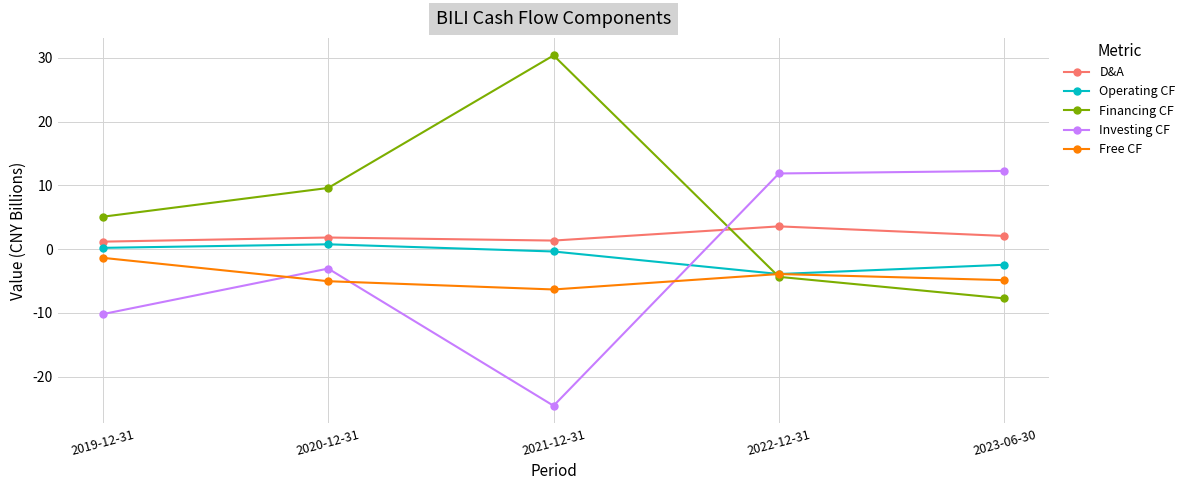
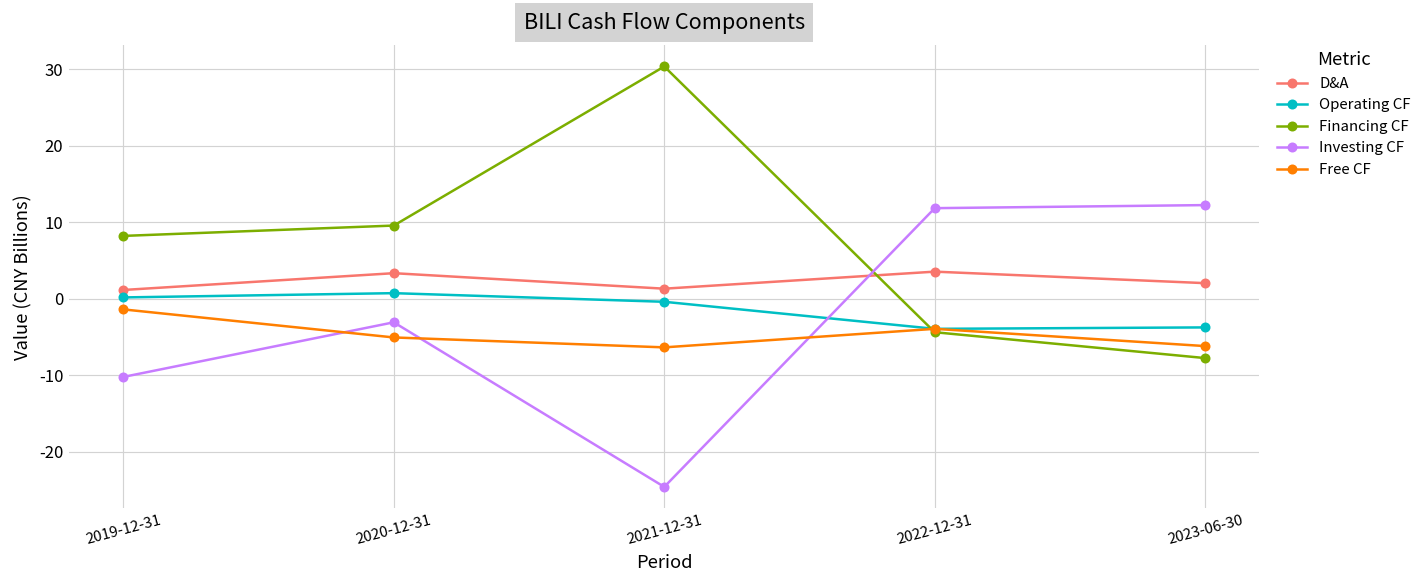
  {
    "D&A": {
      "2019-12-31": 1,
-     "2020-12-31": 2,
+     "2020-12-31": 3,
      "2021-12-31": 1,
      "2022-12-31": 4,
      "2023-06-30": 2
    },
    "Operating CF": {
      "2019-12-31": 0,
      "2020-12-31": 1,
      "2021-12-31": 0,
-     "2023-06-30": -2
+     "2023-06-30": -4
    },
    "Financing CF": {
-     "2019-12-31": 5,
+     "2019-12-31": 8,
      "2020-12-31": 10,
      "2021-12-31": 30,
      "2022-12-31": -4,
      "2023-06-30": -8
    },
    "Investing CF": {
      "2019-12-31": -10,
      "2020-12-31": -3,
      "2021-12-31": -25,
      "2022-12-31": 12,
      "2023-06-30": 12
    },
    "Free CF": {
      "2019-12-31": -1,
      "2020-12-31": -5,
      "2021-12-31": -6,
-     "2023-06-30": -5
+     "2023-06-30": -6
    }
  }
